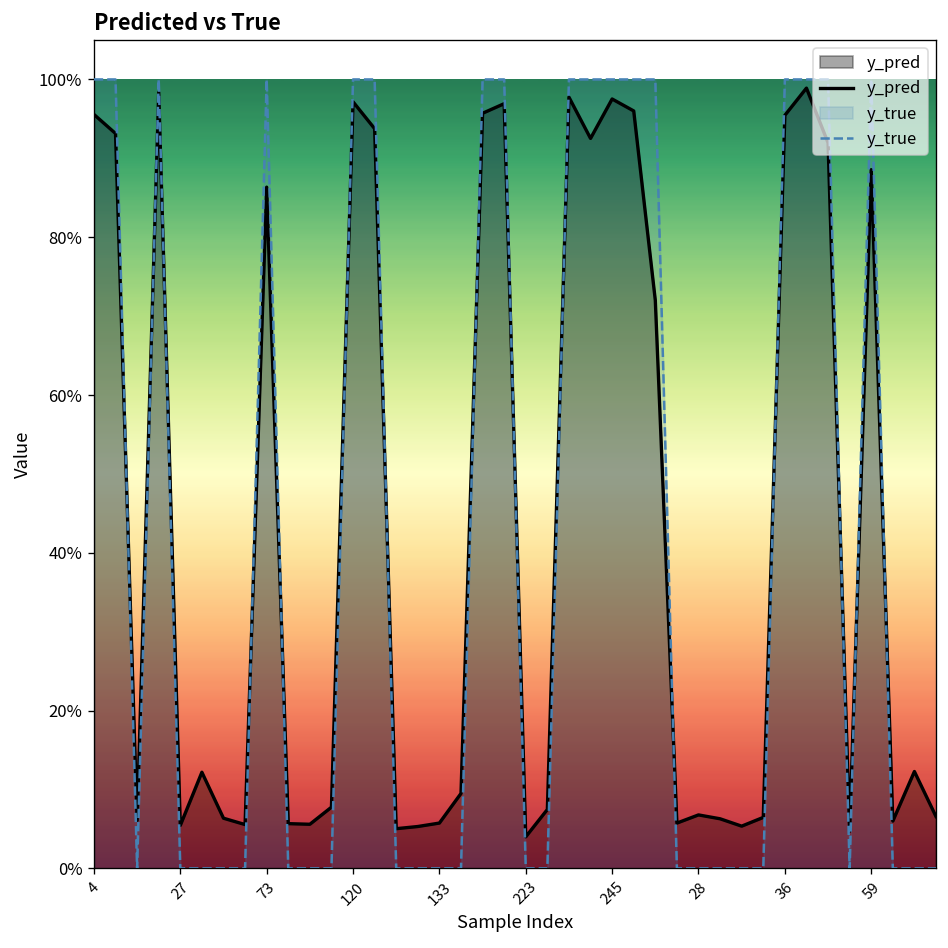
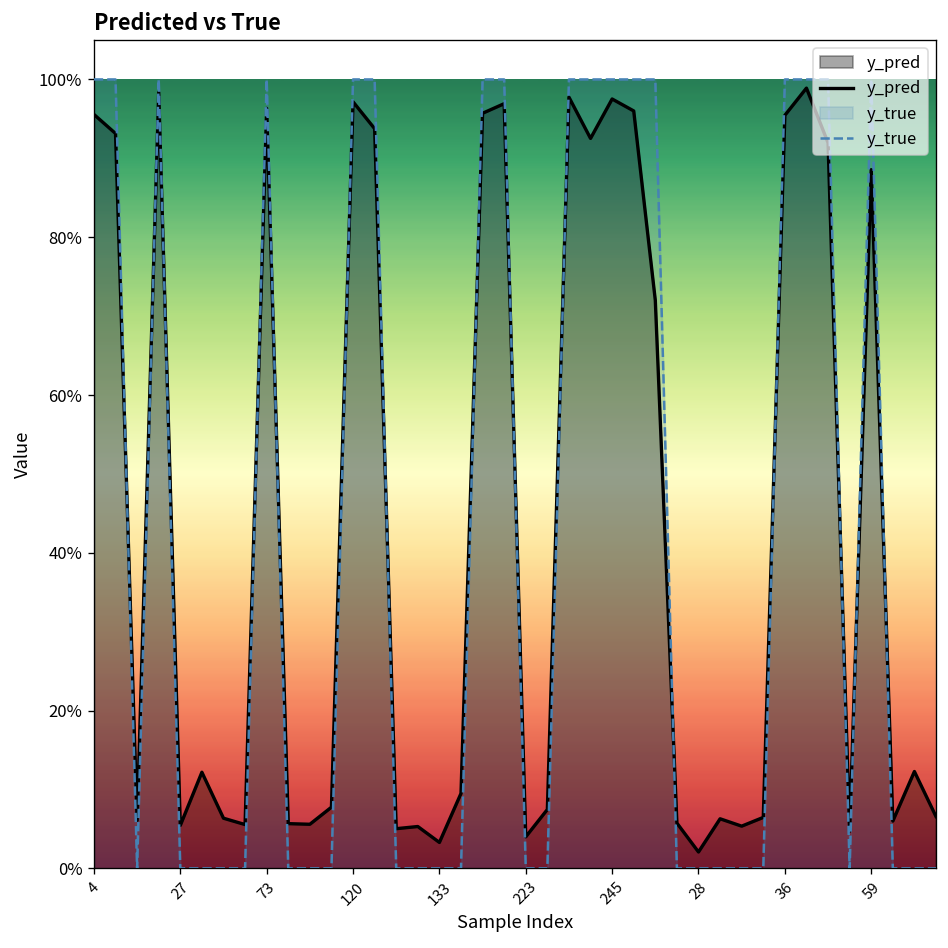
  {
    "y_pred": {
      "4": "96%",
-     "73": "86%",
+     "73": "96%",
      "120": "97%",
-     "133": "6%",
+     "133": "3%",
      "223": "4%",
      "245": "98%",
-     "28": "7%",
+     "28": "2%",
      "36": "95%",
      "59": "89%"
    },
    "y_true": {
      "4": "100%",
      "73": "100%",
      "120": "100%",
      "133": "0%",
      "223": "0%",
      "245": "100%",
      "28": "0%",
      "36": "100%"
    }
  }
